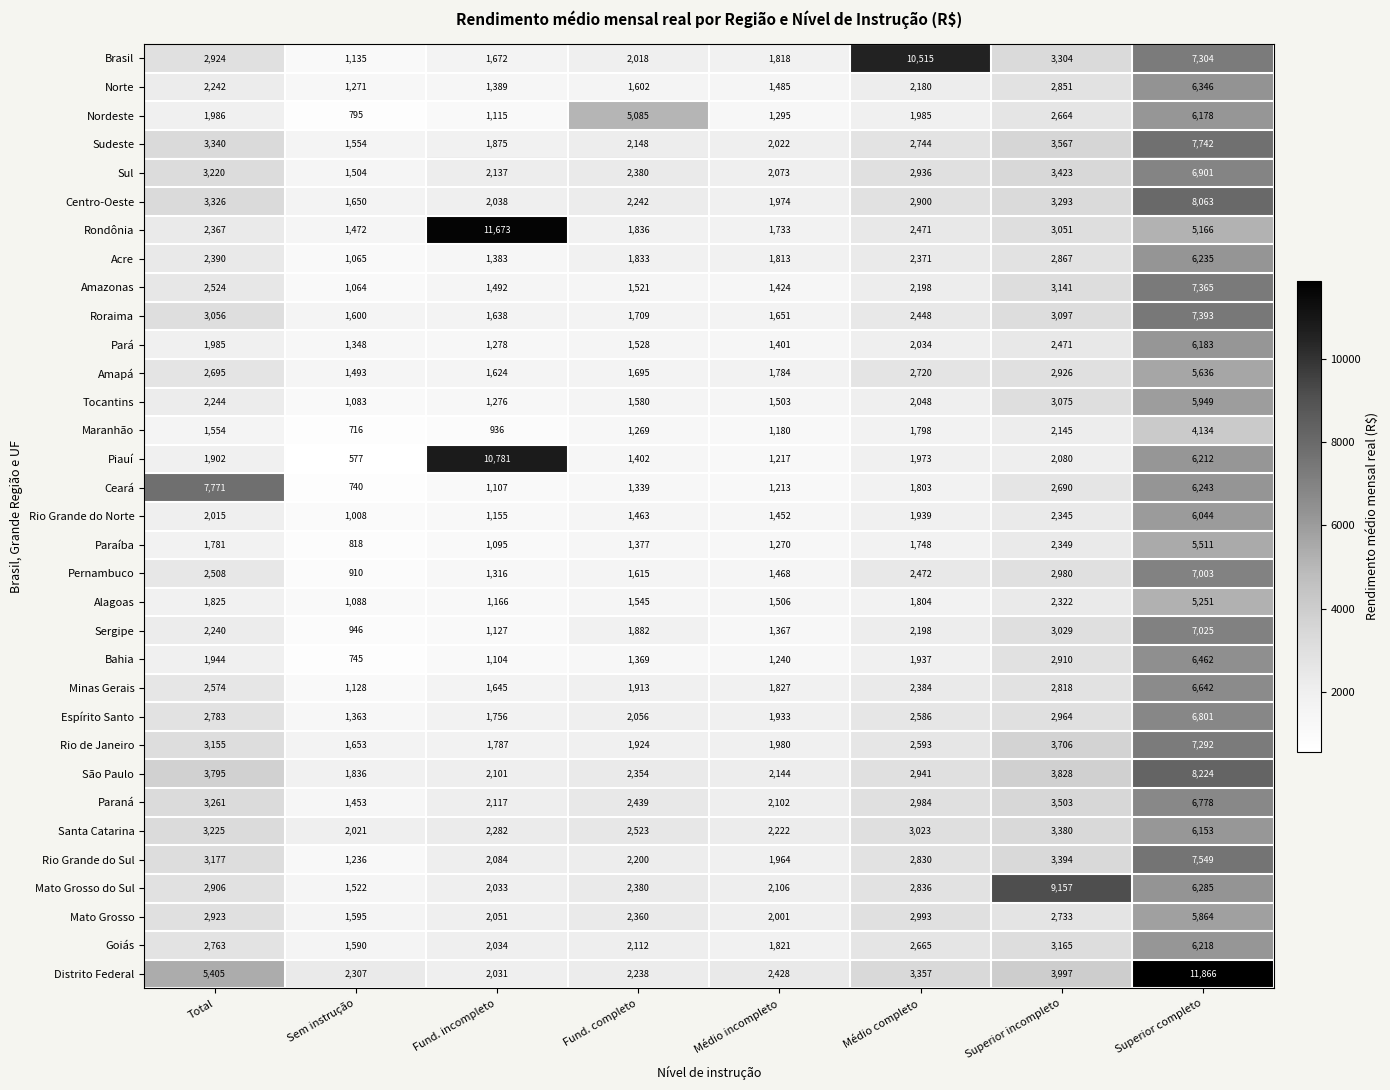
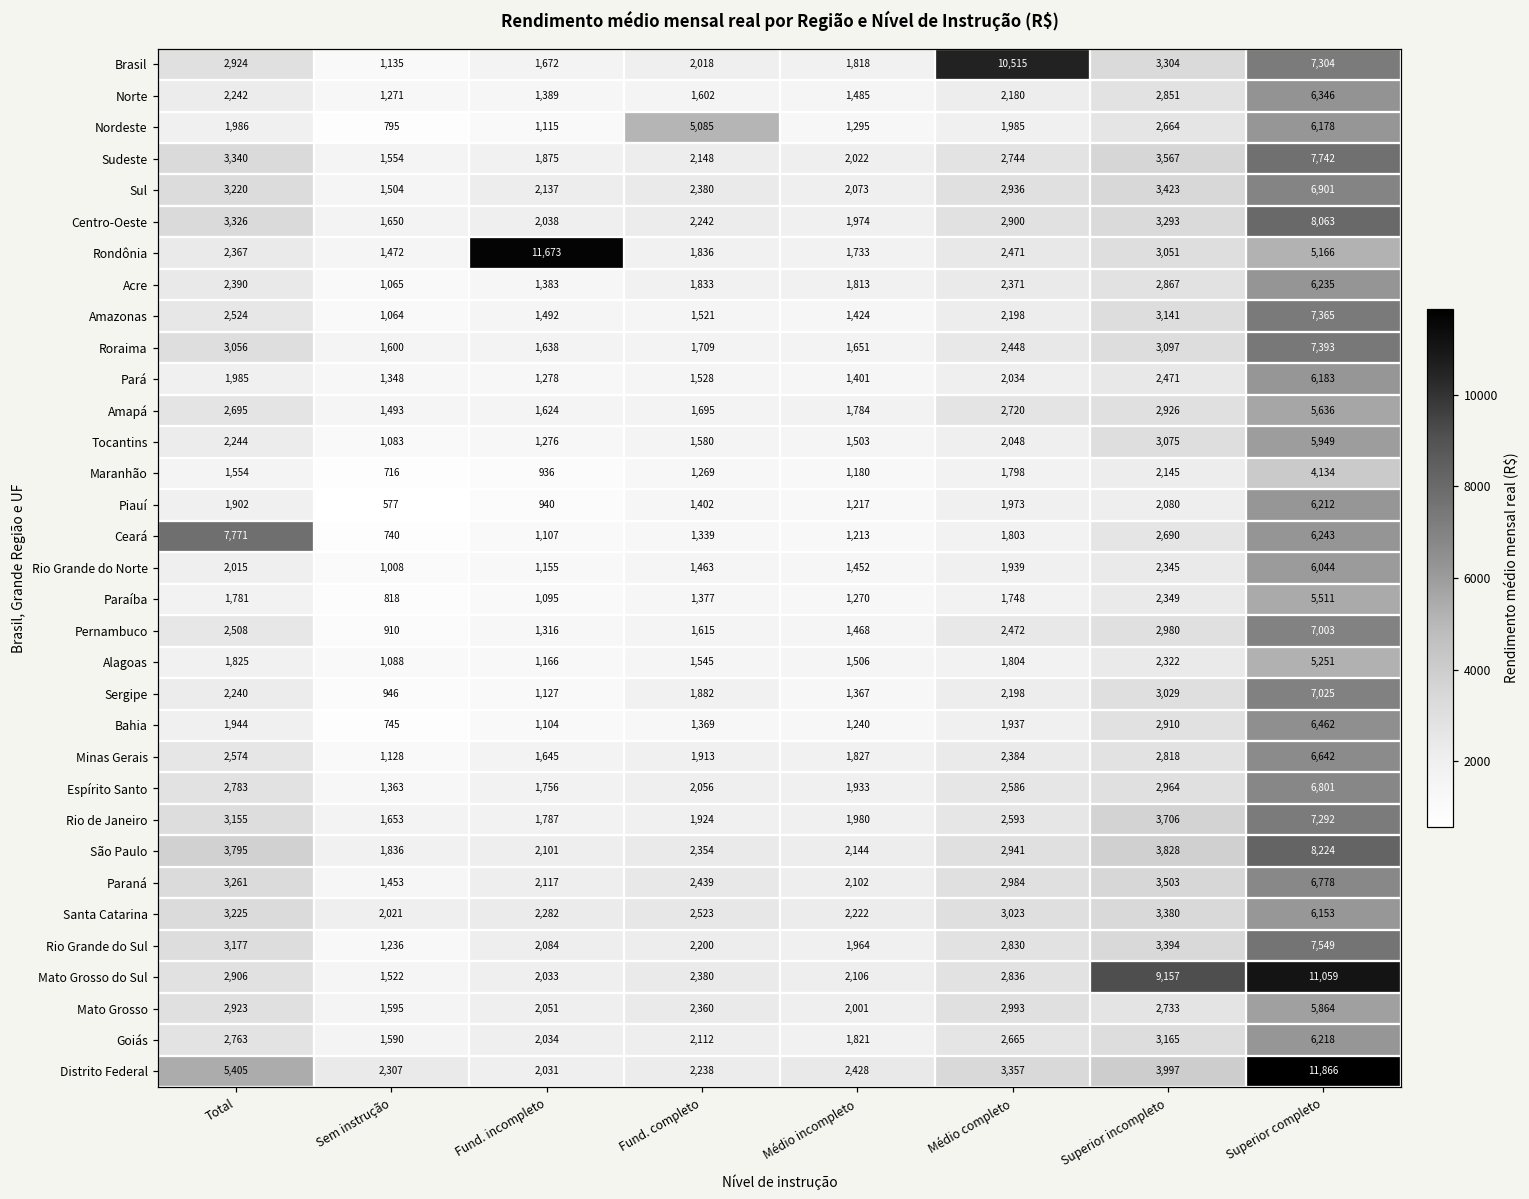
  {
    "Piauí": {
      "Total": "1,902",
      "Sem instrução": "577",
-     "Fund. incompleto": "10,781",
+     "Fund. incompleto": "940",
      "Fund. completo": "1,402",
      "Médio incompleto": "1,217",
      "Médio completo": "1,973",
      "Superior incompleto": "2,080",
      "Superior completo": "6,212"
    },
    "Mato Grosso do Sul": {
      "Total": "2,906",
      "Sem instrução": "1,522",
      "Fund. incompleto": "2,033",
      "Fund. completo": "2,380",
      "Médio incompleto": "2,106",
      "Médio completo": "2,836",
      "Superior incompleto": "9,157",
-     "Superior completo": "6,285"
+     "Superior completo": "11,059"
    }
  }
